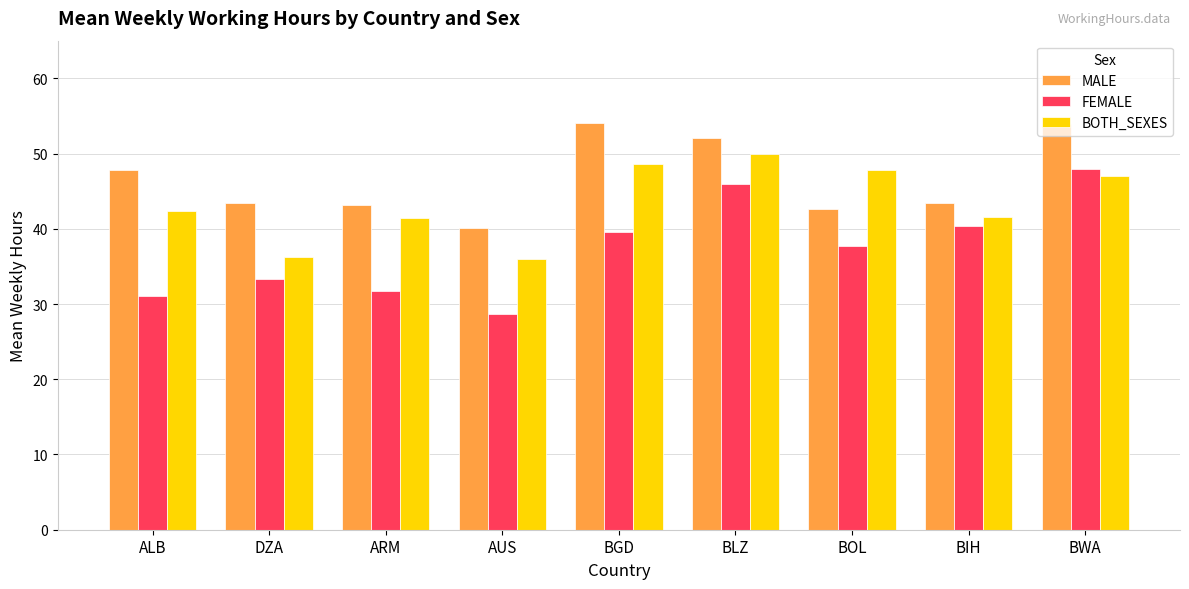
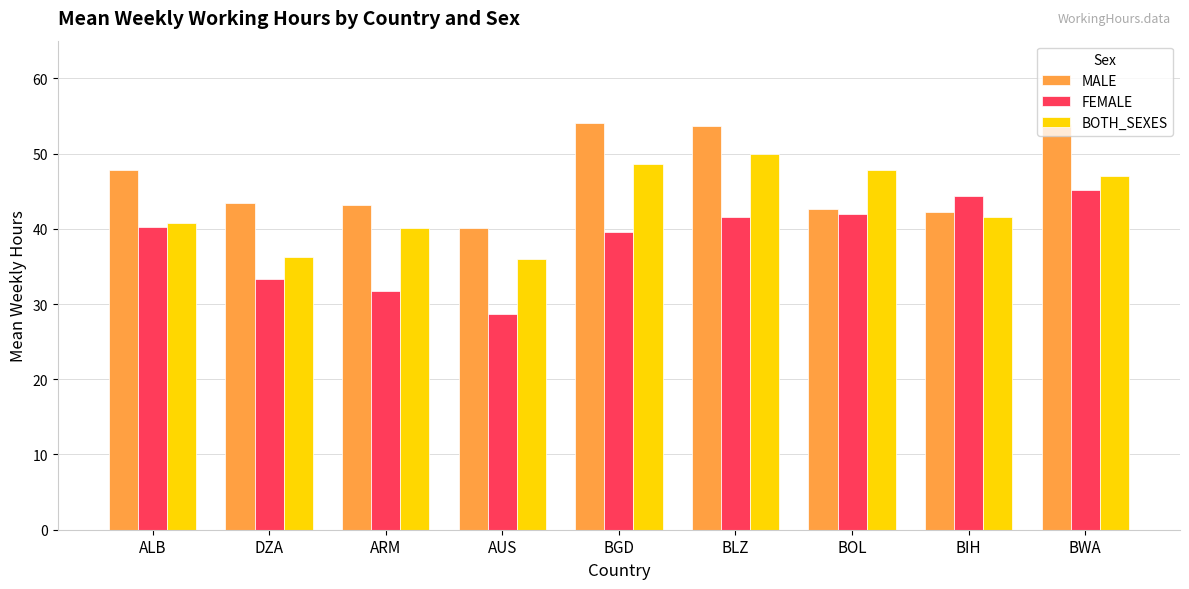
  {
    "MALE": {
      "ALB": 48,
      "DZA": 43,
      "ARM": 43,
      "AUS": 40,
      "BGD": 54,
-     "BLZ": 52,
+     "BLZ": 54,
      "BOL": 43,
-     "BIH": 43
+     "BIH": 42
    },
    "FEMALE": {
-     "ALB": 31,
+     "ALB": 40,
      "DZA": 33,
      "ARM": 32,
      "AUS": 29,
      "BGD": 40,
-     "BLZ": 46,
-     "BOL": 38,
-     "BIH": 40,
-     "BWA": 48
+     "BLZ": 42,
+     "BOL": 42,
+     "BIH": 44,
+     "BWA": 45
    },
    "BOTH_SEXES": {
-     "ALB": 42,
+     "ALB": 41,
      "DZA": 36,
-     "ARM": 41,
+     "ARM": 40,
      "AUS": 36,
      "BGD": 49,
      "BLZ": 50,
      "BOL": 48,
      "BIH": 42,
      "BWA": 47
    }
  }
